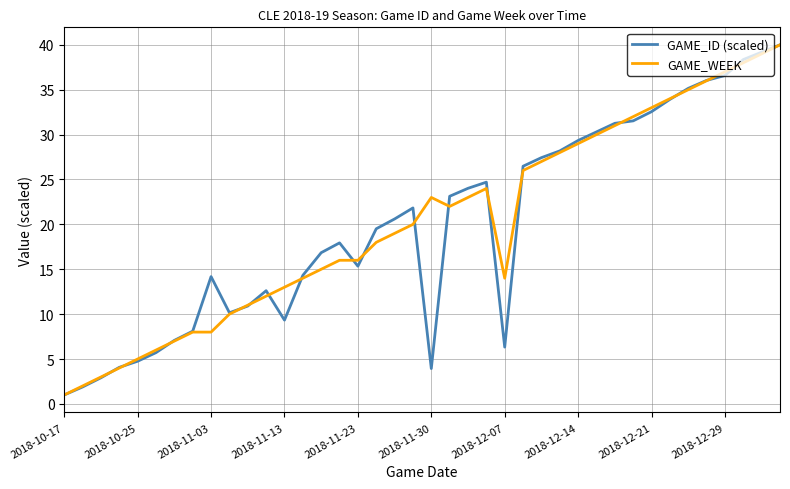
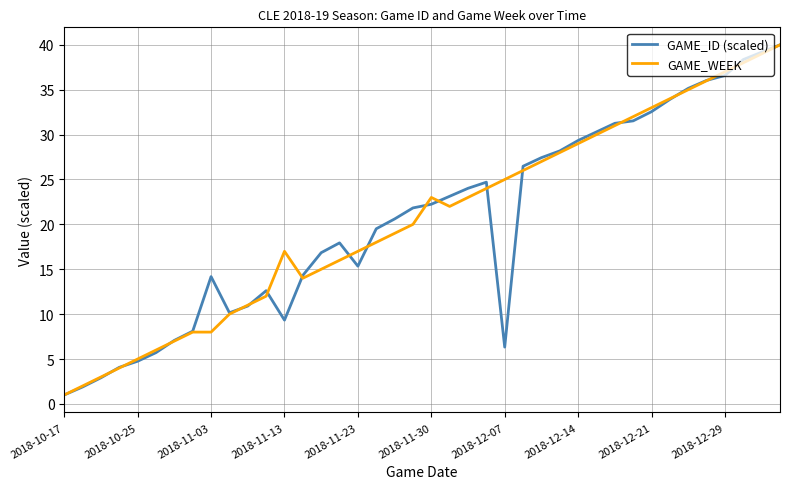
  {
    "GAME_ID (scaled)": {
      "2018-11-03": 14,
      "2018-11-13": 9,
      "2018-11-23": 15,
-     "2018-11-30": 4,
+     "2018-11-30": 22,
      "2018-12-07": 6,
      "2018-12-14": 29,
      "2018-12-21": 33
    },
    "GAME_WEEK": {
      "2018-11-03": 8,
-     "2018-11-13": 13,
-     "2018-11-23": 16,
+     "2018-11-13": 17,
+     "2018-11-23": 17,
      "2018-11-30": 23,
-     "2018-12-07": 14,
+     "2018-12-07": 25,
      "2018-12-14": 29,
      "2018-12-21": 33
    }
  }
